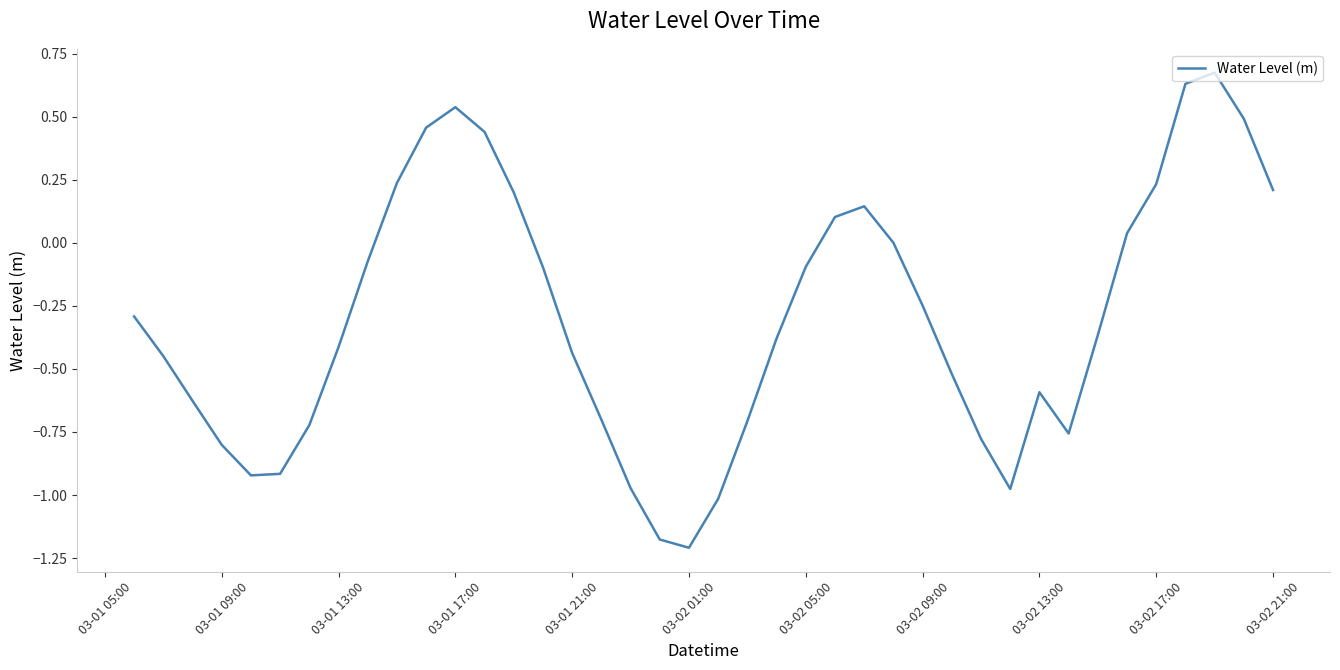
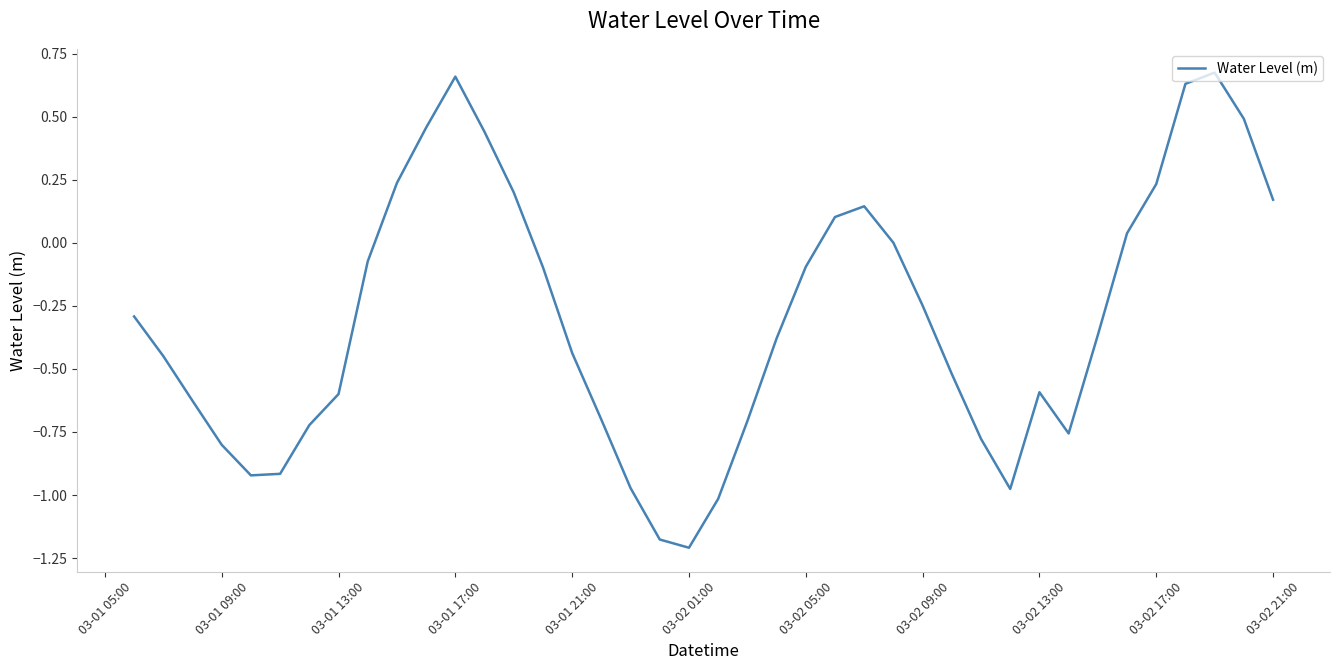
  {
    "03-01 09:00": -0.80,
-   "03-01 13:00": -0.41,
-   "03-01 17:00": 0.54,
+   "03-01 13:00": -0.60,
+   "03-01 17:00": 0.66,
    "03-01 21:00": -0.44,
    "03-02 01:00": -1.21,
    "03-02 05:00": -0.10,
    "03-02 09:00": -0.25,
    "03-02 13:00": -0.59,
    "03-02 17:00": 0.23,
-   "03-02 21:00": 0.21
+   "03-02 21:00": 0.17
  }
